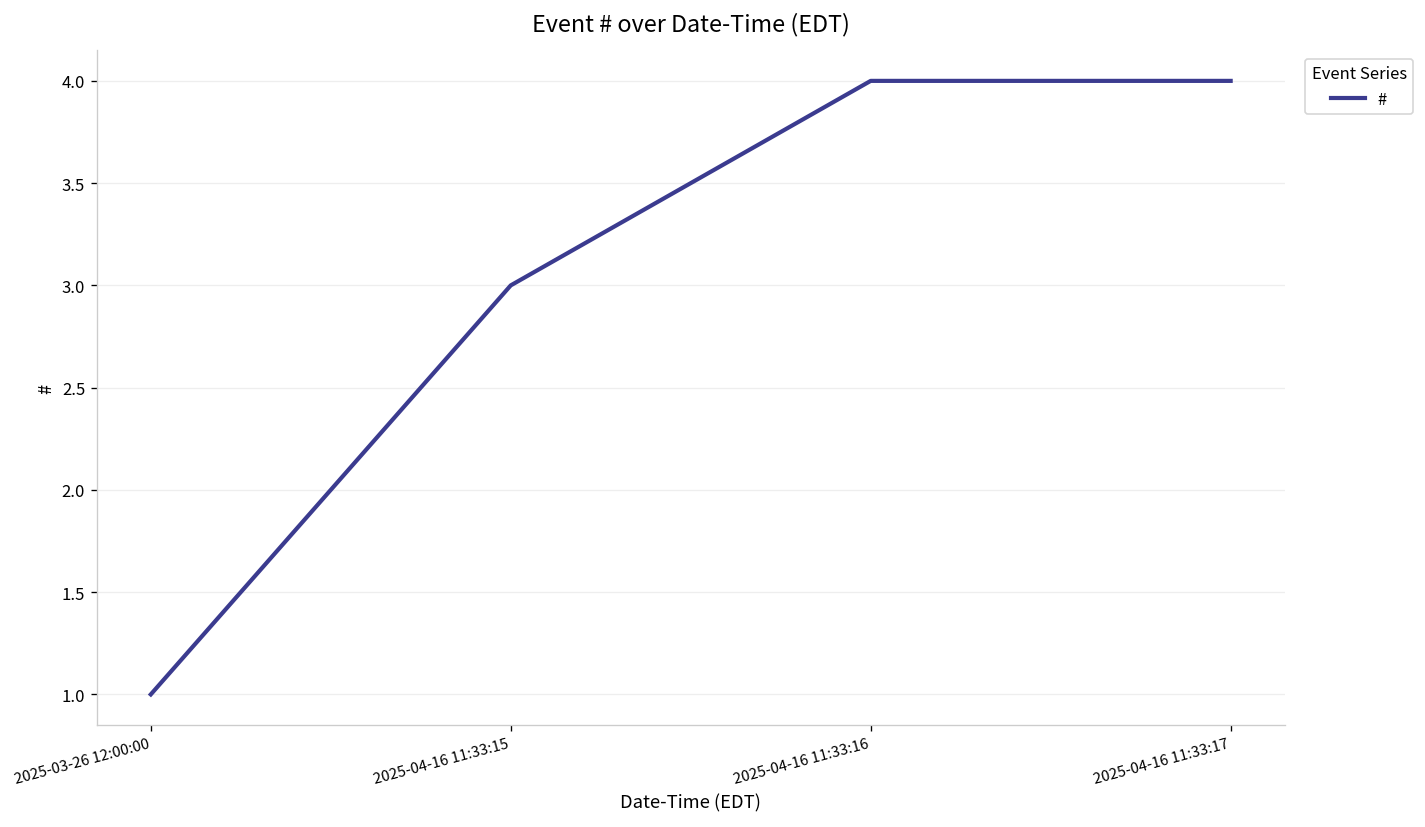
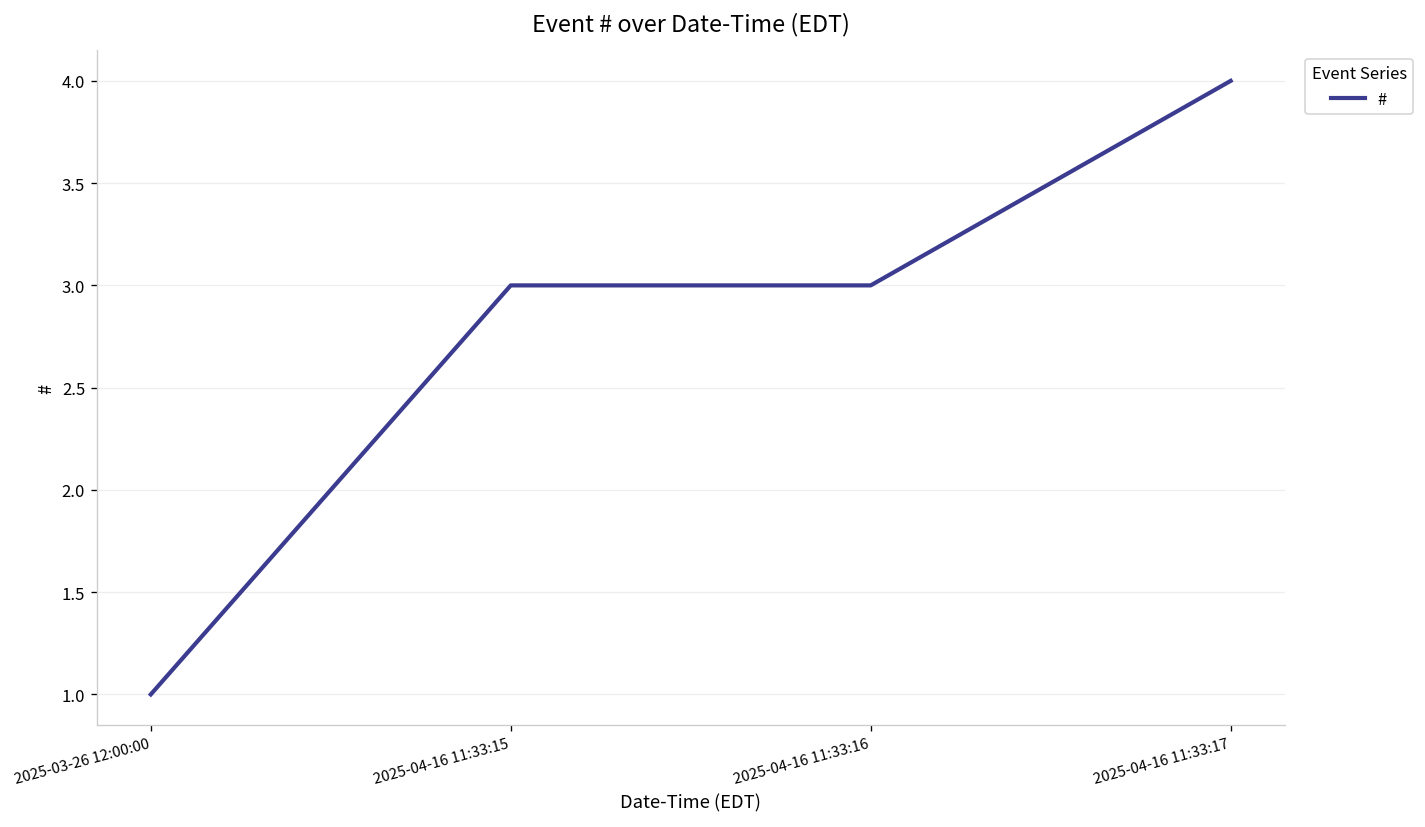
  {
    "2025-03-26 12:00:00": 1,
    "2025-04-16 11:33:15": 3,
-   "2025-04-16 11:33:16": 4,
+   "2025-04-16 11:33:16": 3,
    "2025-04-16 11:33:17": 4
  }
